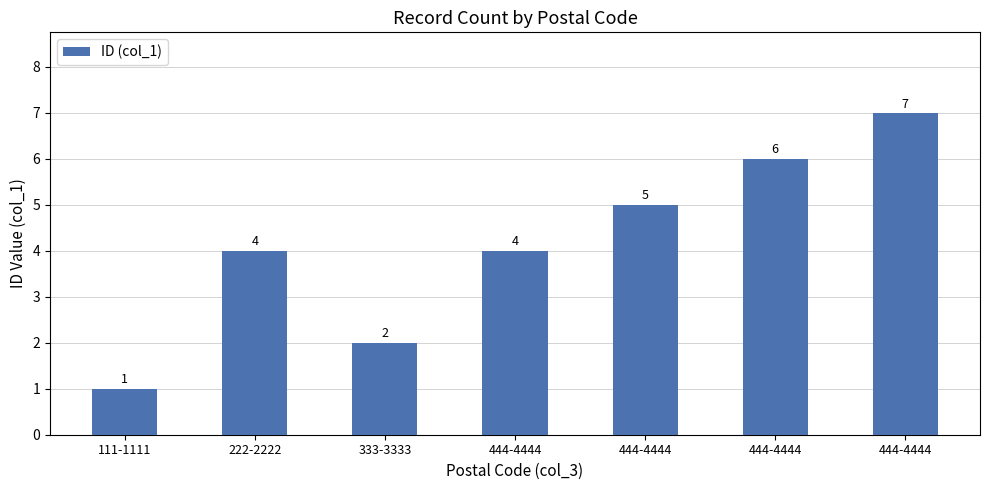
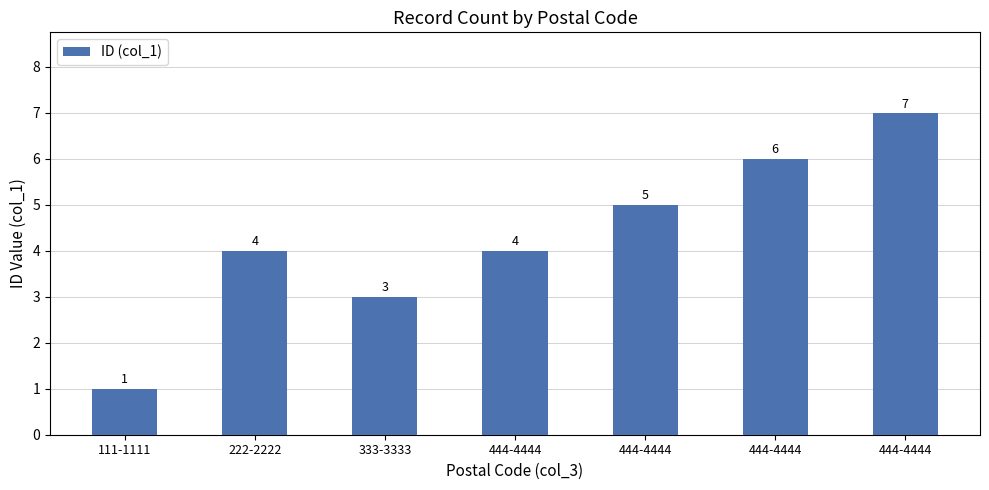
  {
    "111-1111": 1,
    "222-2222": 4,
-   "333-3333": 2
+   "333-3333": 3
  }
